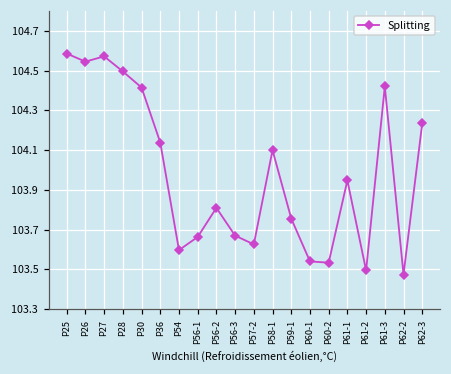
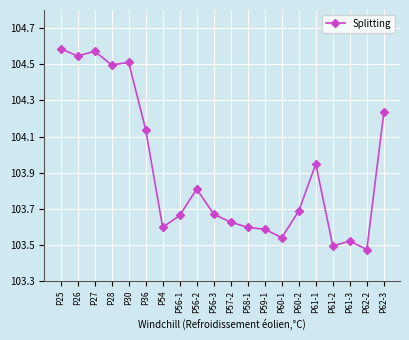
  {
    "P25": 104.59,
    "P26": 104.55,
    "P27": 104.57,
    "P28": 104.50,
-   "P30": 104.42,
+   "P30": 104.51,
    "P36": 104.14,
    "P54": 103.60,
    "P56-1": 103.66,
    "P56-2": 103.81,
    "P56-3": 103.67,
    "P57-2": 103.63,
-   "P58-1": 104.10,
-   "P59-1": 103.76,
+   "P58-1": 103.60,
+   "P59-1": 103.59,
    "P60-1": 103.54,
-   "P60-2": 103.53,
+   "P60-2": 103.69,
    "P61-1": 103.95,
    "P61-2": 103.49,
-   "P61-3": 104.42,
+   "P61-3": 103.52,
    "P62-2": 103.47,
    "P62-3": 104.23
  }
